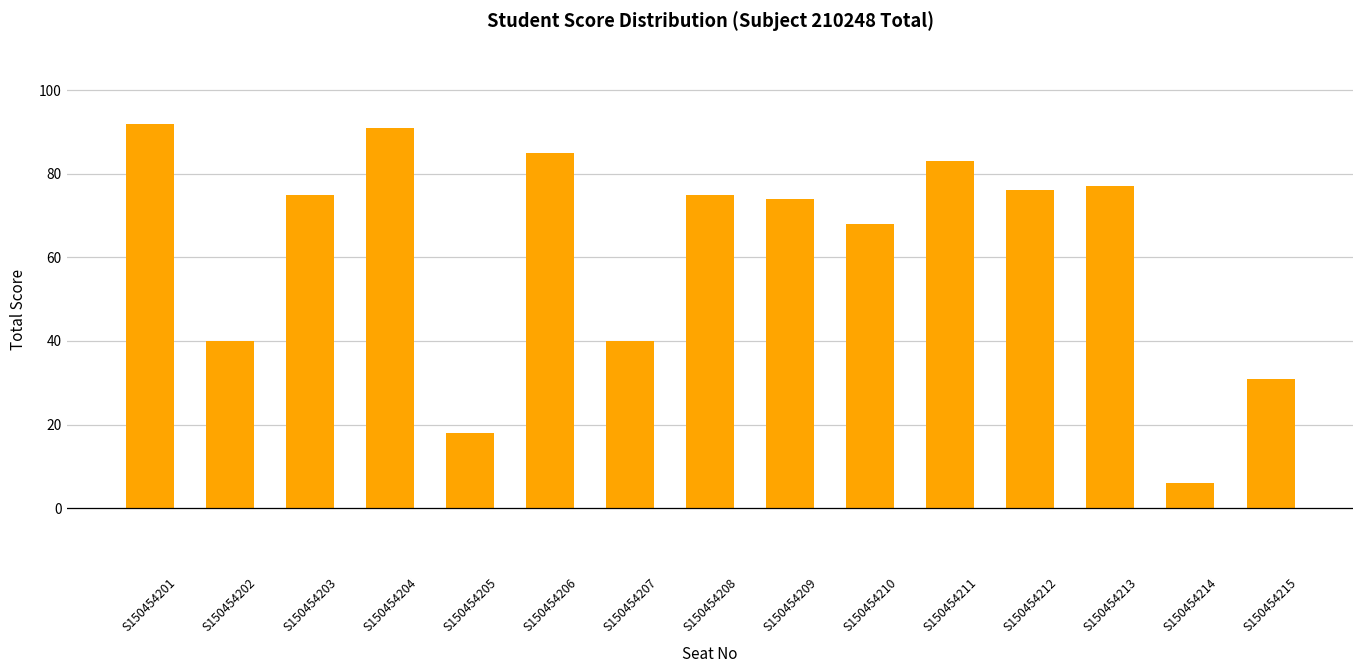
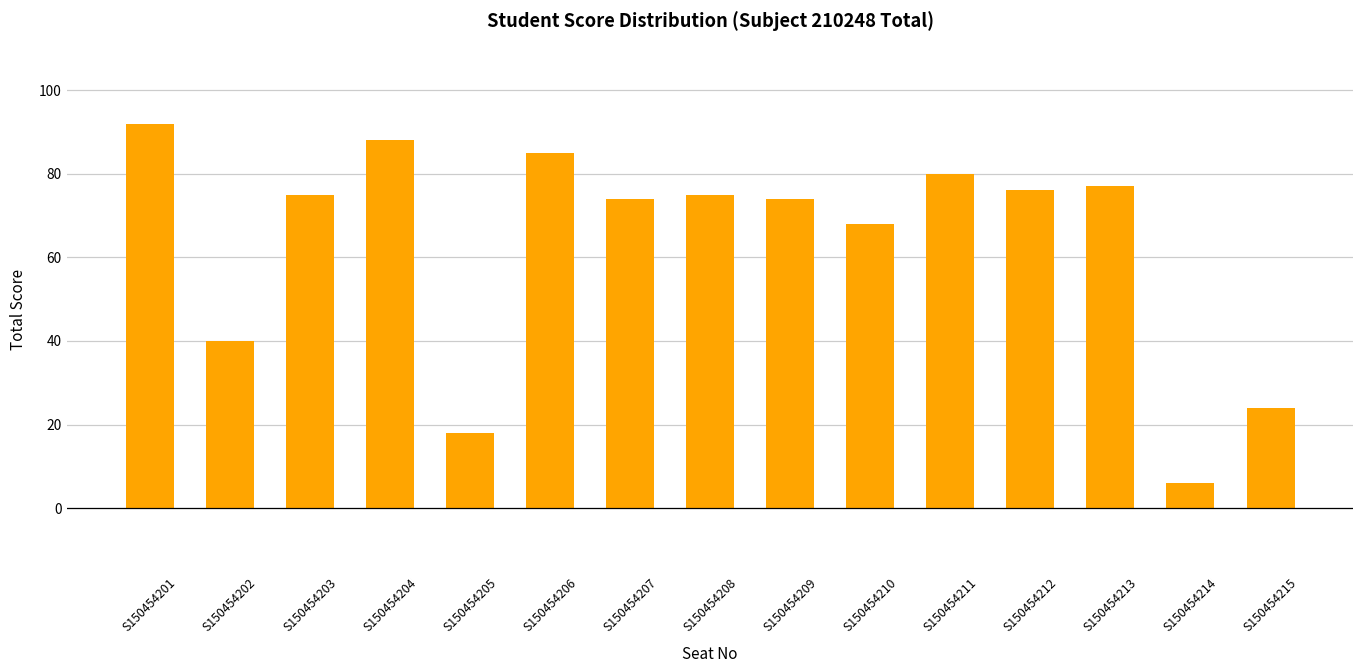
  {
    "S150454201": 92,
    "S150454202": 40,
    "S150454203": 75,
-   "S150454204": 91,
+   "S150454204": 88,
    "S150454205": 18,
    "S150454206": 85,
-   "S150454207": 40,
+   "S150454207": 74,
    "S150454208": 75,
    "S150454209": 74,
    "S150454210": 68,
-   "S150454211": 83,
+   "S150454211": 80,
    "S150454212": 76,
    "S150454213": 77,
    "S150454214": 6,
-   "S150454215": 31
+   "S150454215": 24
  }
